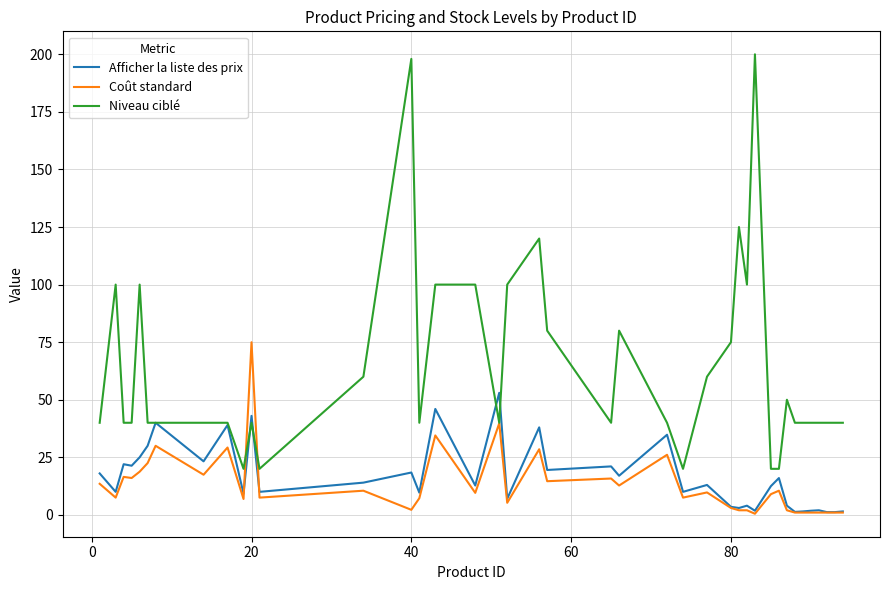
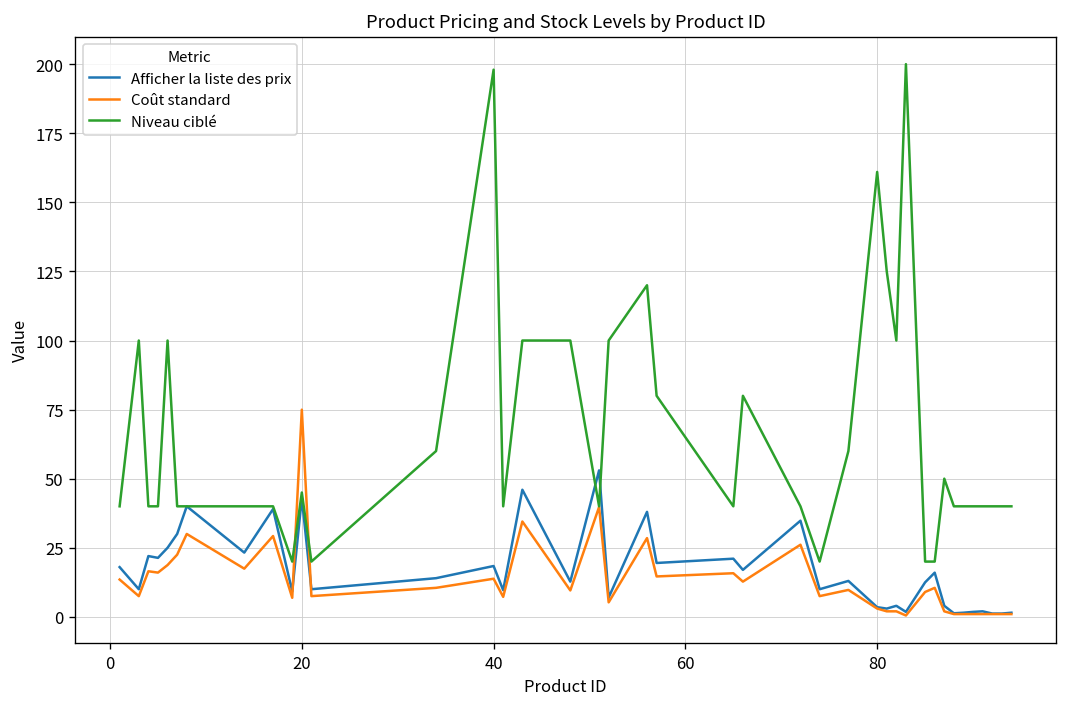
  {
    "Afficher la liste des prix": {
      "20": 43,
      "40": 18
    },
    "Coût standard": {
      "20": 75,
-     "40": 2
+     "40": 14
    },
    "Niveau ciblé": {
-     "20": 40,
+     "20": 45,
      "40": 198,
-     "80": 75
+     "80": 161
    }
  }
